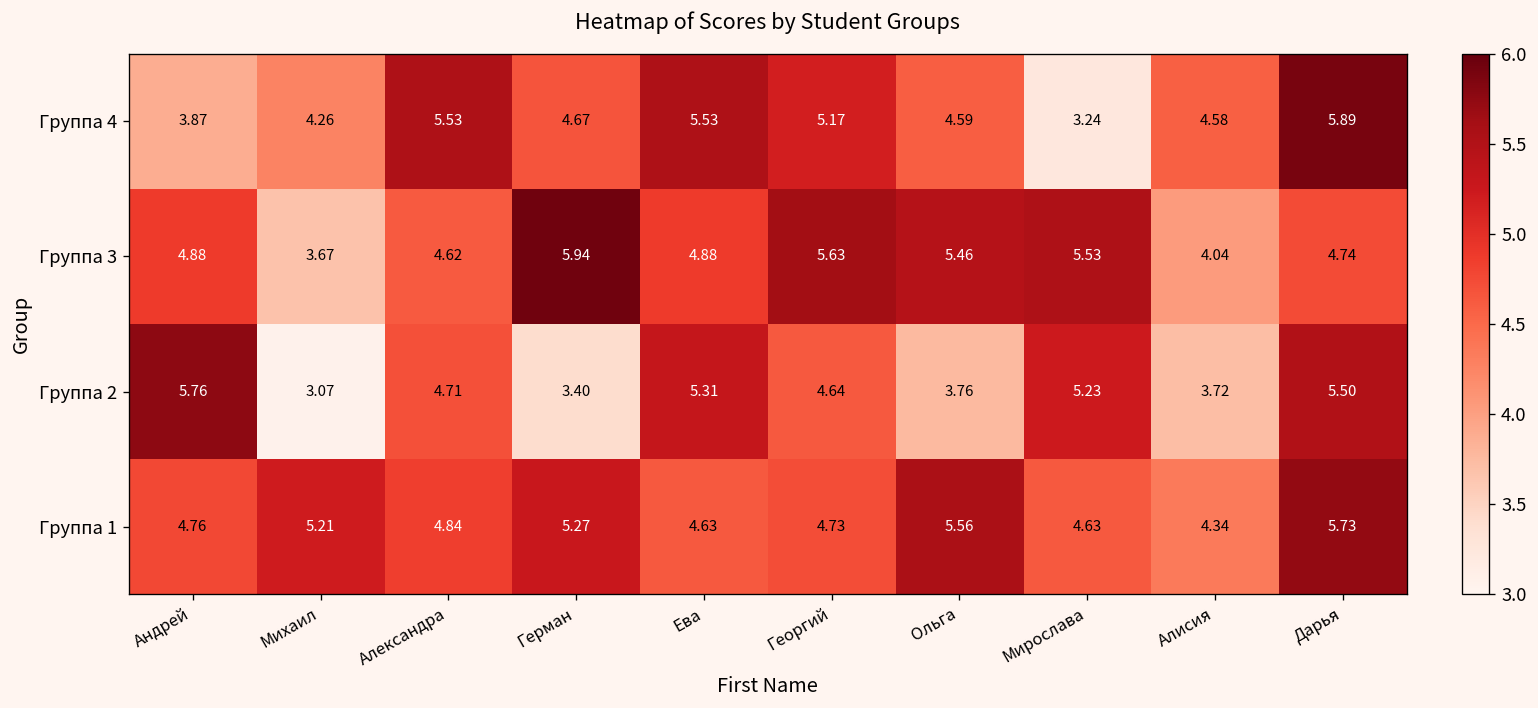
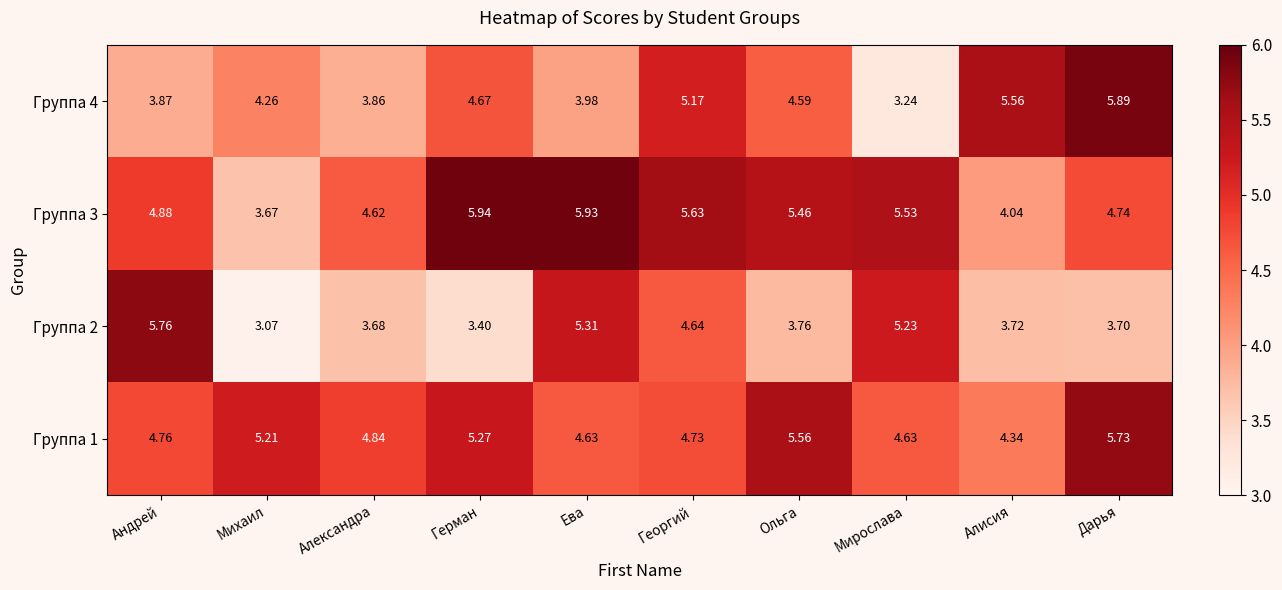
  {
    "Группа 4": {
      "Андрей": 3.87,
      "Михаил": 4.26,
-     "Александра": 5.53,
+     "Александра": 3.86,
      "Герман": 4.67,
-     "Ева": 5.53,
+     "Ева": 3.98,
      "Георгий": 5.17,
      "Ольга": 4.59,
      "Мирослава": 3.24,
-     "Алисия": 4.58,
+     "Алисия": 5.56,
      "Дарья": 5.89
    },
    "Группа 3": {
      "Андрей": 4.88,
      "Михаил": 3.67,
      "Александра": 4.62,
      "Герман": 5.94,
-     "Ева": 4.88,
+     "Ева": 5.93,
      "Георгий": 5.63,
      "Ольга": 5.46,
      "Мирослава": 5.53,
      "Алисия": 4.04,
      "Дарья": 4.74
    },
    "Группа 2": {
      "Андрей": 5.76,
      "Михаил": 3.07,
-     "Александра": 4.71,
+     "Александра": 3.68,
      "Герман": 3.40,
      "Ева": 5.31,
      "Георгий": 4.64,
      "Ольга": 3.76,
      "Мирослава": 5.23,
      "Алисия": 3.72,
-     "Дарья": 5.50
+     "Дарья": 3.70
    },
    "Группа 1": {
      "Андрей": 4.76,
      "Михаил": 5.21,
      "Александра": 4.84,
      "Герман": 5.27,
      "Ева": 4.63,
      "Георгий": 4.73,
      "Ольга": 5.56,
      "Мирослава": 4.63,
      "Алисия": 4.34,
      "Дарья": 5.73
    }
  }
